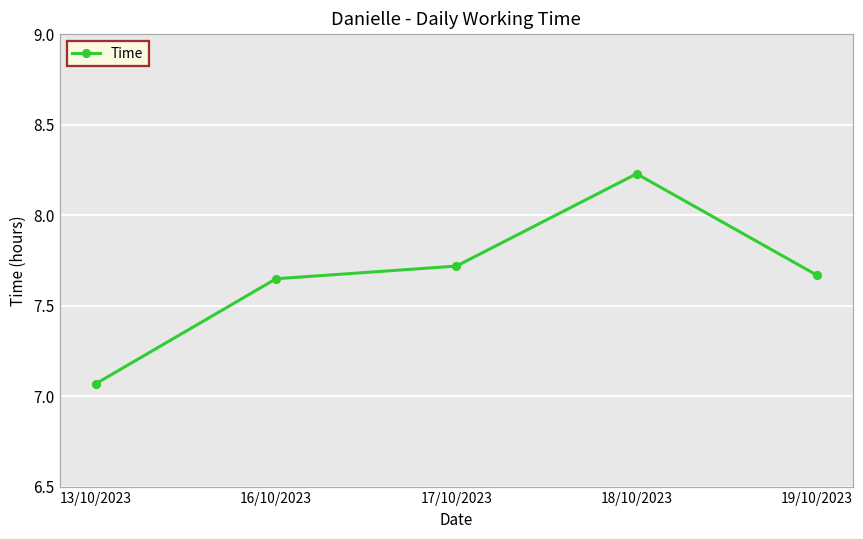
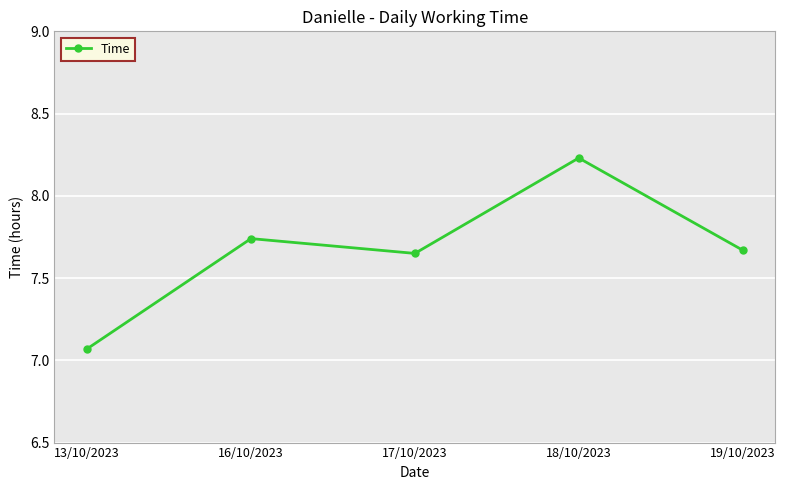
  {
    "13/10/2023": 7.07,
-   "16/10/2023": 7.65,
-   "17/10/2023": 7.72,
+   "16/10/2023": 7.74,
+   "17/10/2023": 7.65,
    "18/10/2023": 8.23,
    "19/10/2023": 7.67
  }
